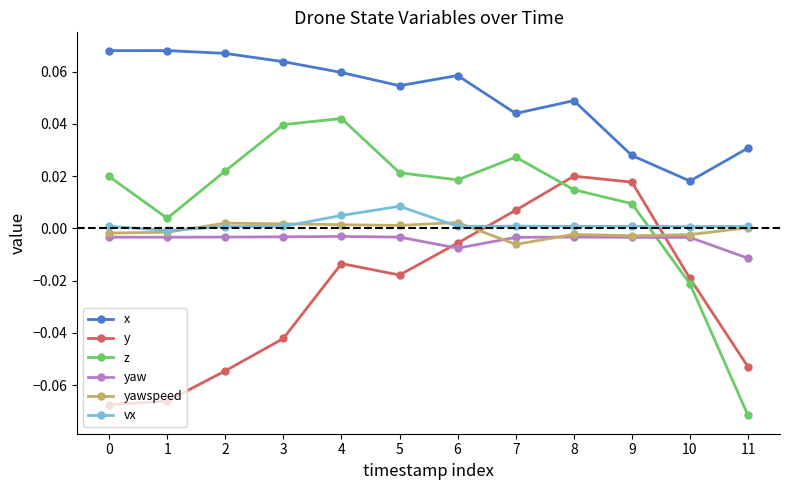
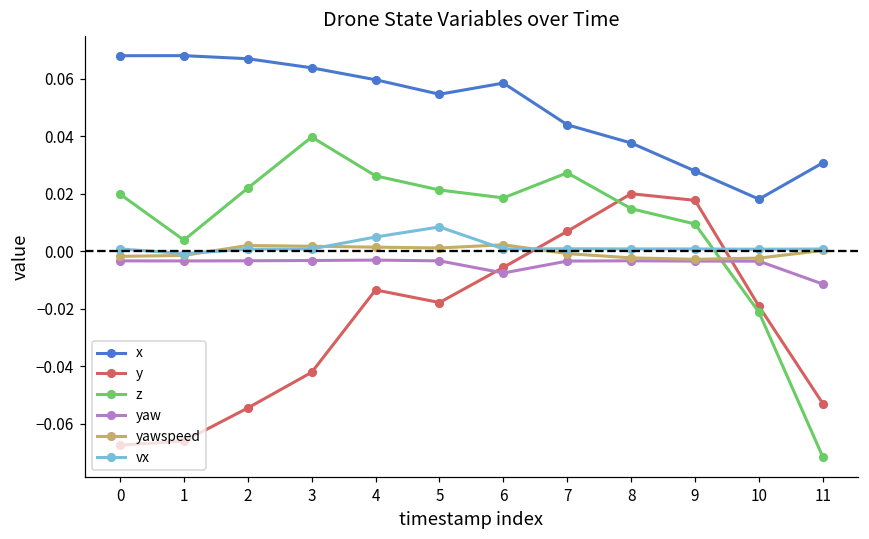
  {
    "x": {
      "0": 0.068,
      "1": 0.068,
      "2": 0.067,
      "3": 0.064,
      "4": 0.060,
      "5": 0.055,
      "6": 0.058,
      "7": 0.044,
-     "8": 0.049,
+     "8": 0.038,
      "9": 0.028,
      "10": 0.018,
      "11": 0.031
    },
    "y": {
      "2": -0.055,
      "3": -0.042,
      "4": -0.013,
      "5": -0.018,
      "6": -0.006,
      "7": 0.007,
      "8": 0.020,
      "9": 0.018,
      "10": -0.019,
      "11": -0.053
    },
    "z": {
      "0": 0.020,
      "1": 0.004,
      "2": 0.022,
      "3": 0.040,
-     "4": 0.042,
+     "4": 0.026,
      "5": 0.021,
      "6": 0.019,
      "7": 0.027,
      "8": 0.015,
      "9": 0.009,
      "10": -0.021,
      "11": -0.072
    },
    "yaw": {
      "0": -0.003,
      "1": -0.003,
      "2": -0.003,
      "3": -0.003,
      "4": -0.003,
      "5": -0.003,
      "6": -0.008,
      "7": -0.003,
      "8": -0.003,
      "10": -0.003,
      "11": -0.011
    },
    "yawspeed": {
      "0": -0.002,
      "2": 0.002,
      "4": 0.001,
      "5": 0.001,
      "6": 0.002,
-     "7": -0.006,
+     "7": -0.001,
      "8": -0.002,
      "10": -0.002
    },
    "vx": {
      "0": 0.001,
      "2": 0.001,
      "4": 0.005,
      "5": 0.008,
      "6": 0.001,
      "7": 0.001,
      "8": 0.001,
      "9": 0.001,
      "10": 0.001
    }
  }
